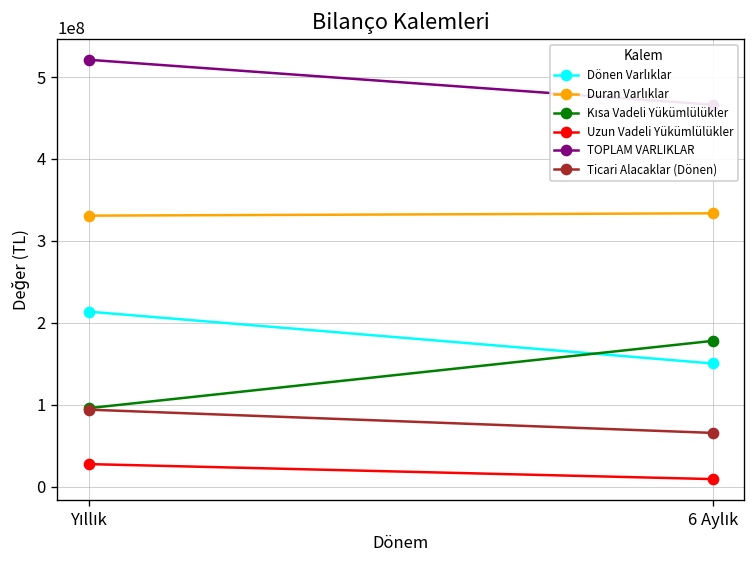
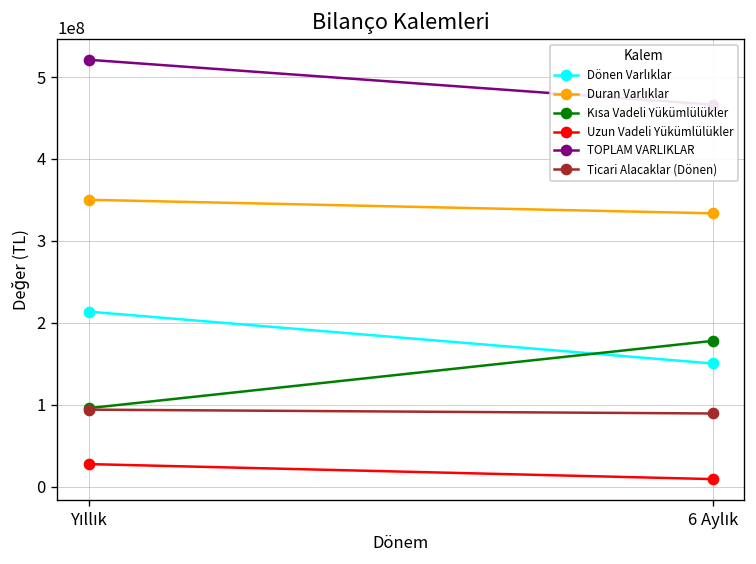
  {
    "Dönen Varlıklar": {
      "Yıllık": 210000000,
      "6 Aylık": 150000000
    },
    "Duran Varlıklar": {
-     "Yıllık": 330000000,
+     "Yıllık": 350000000,
      "6 Aylık": 330000000
    },
    "Kısa Vadeli Yükümlülükler": {
      "6 Aylık": 180000000
    },
    "Uzun Vadeli Yükümlülükler": {
      "Yıllık": 30000000,
      "6 Aylık": 10000000
    },
    "TOPLAM VARLIKLAR": {
      "Yıllık": 520000000
    },
    "Ticari Alacaklar (Dönen)": {
-     "6 Aylık": 70000000
+     "6 Aylık": 90000000
    }
  }
